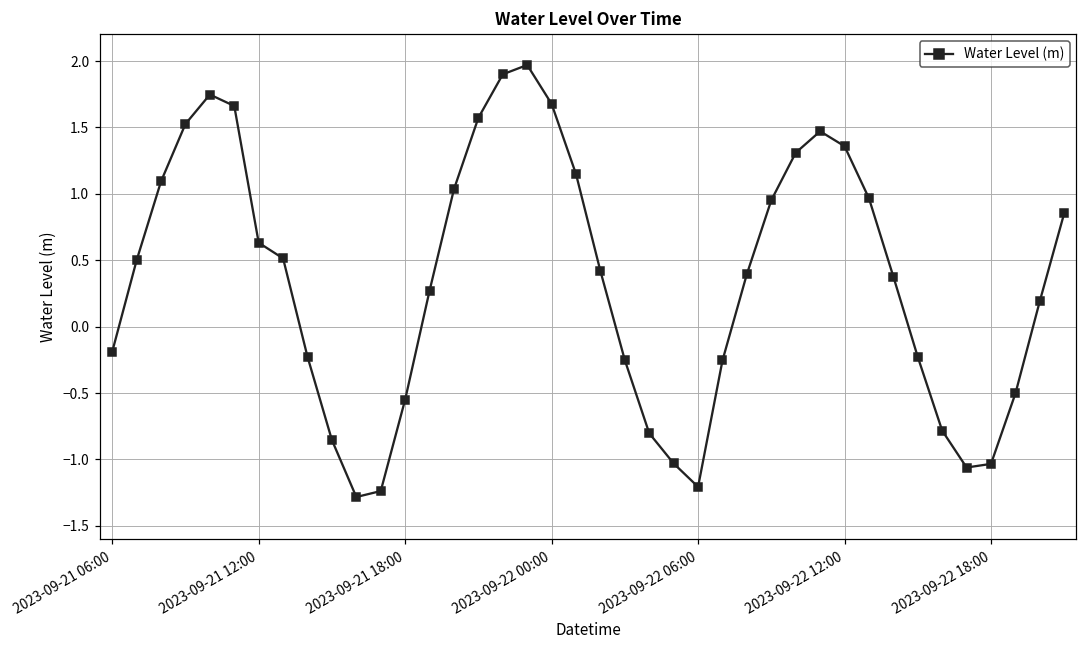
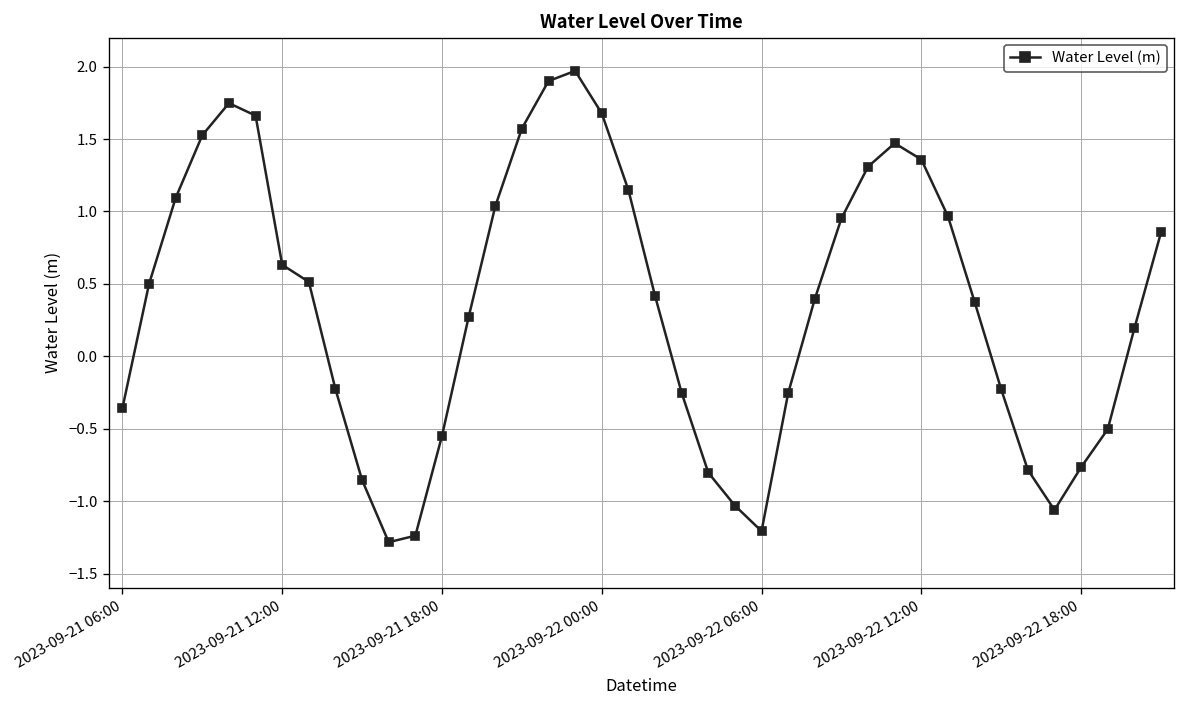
  {
-   "2023-09-21 06:00": -0.19,
+   "2023-09-21 06:00": -0.36,
    "2023-09-21 12:00": 0.63,
    "2023-09-21 18:00": -0.55,
    "2023-09-22 00:00": 1.68,
    "2023-09-22 06:00": -1.21,
    "2023-09-22 12:00": 1.36,
-   "2023-09-22 18:00": -1.03
+   "2023-09-22 18:00": -0.77
  }
